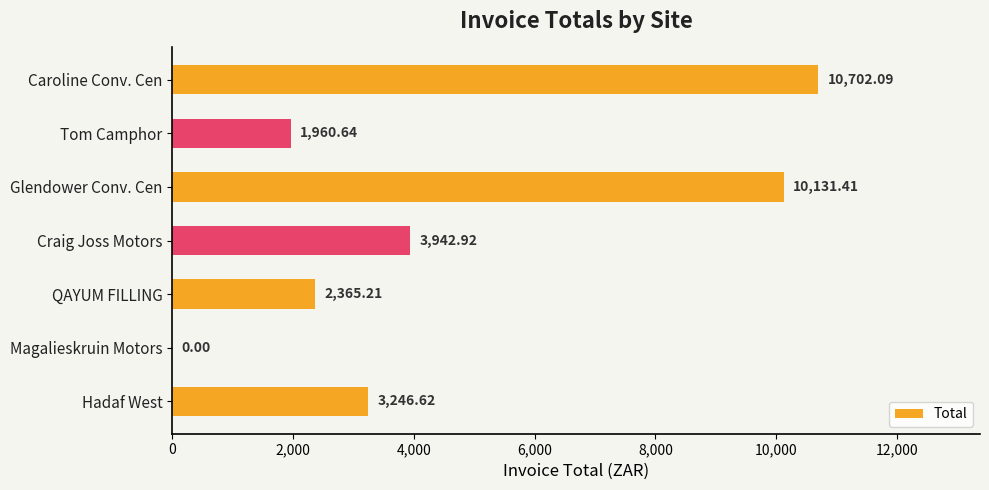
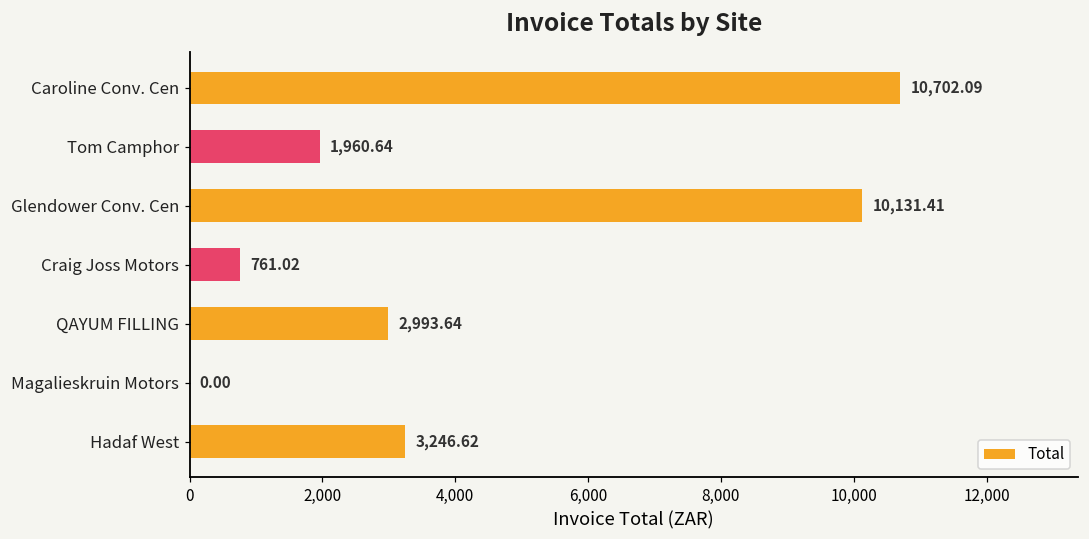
  {
    "Caroline Conv. Cen": "10,702.09",
    "Tom Camphor": "1,960.64",
    "Glendower Conv. Cen": "10,131.41",
-   "Craig Joss Motors": "3,942.92",
-   "QAYUM FILLING": "2,365.21",
+   "Craig Joss Motors": "761.02",
+   "QAYUM FILLING": "2,993.64",
    "Magalieskruin Motors": "0.00",
    "Hadaf West": "3,246.62"
  }
